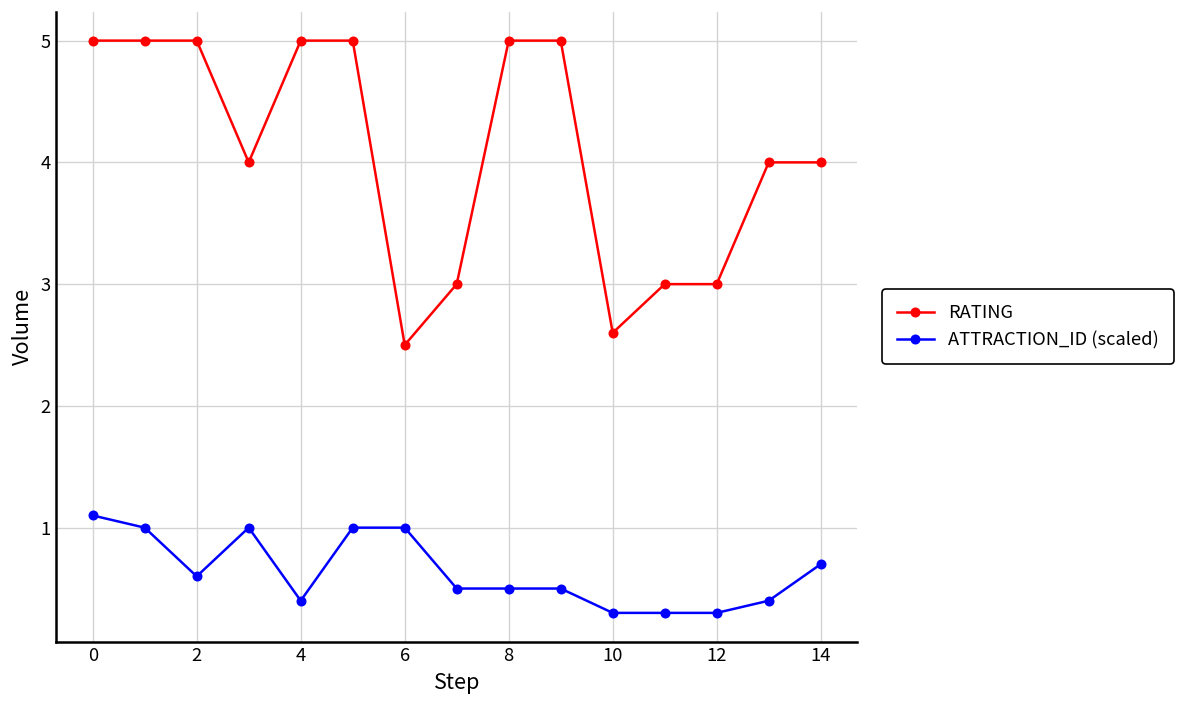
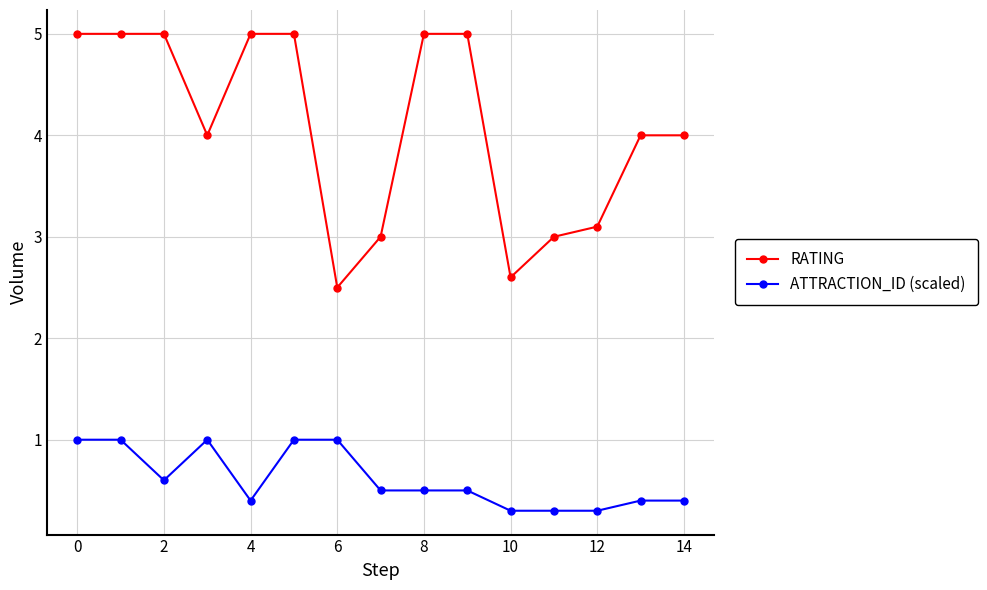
  {
    "RATING": {
      "0": 5.0,
      "2": 5.0,
      "4": 5.0,
      "6": 2.5,
      "8": 5.0,
      "10": 2.6,
-     "12": 3.0,
+     "12": 3.1,
      "14": 4.0
    },
    "ATTRACTION_ID (scaled)": {
-     "0": 1.1,
+     "0": 1.0,
      "2": 0.6,
      "4": 0.4,
      "6": 1.0,
      "8": 0.5,
      "10": 0.3,
      "12": 0.3,
-     "14": 0.7
+     "14": 0.4
    }
  }
